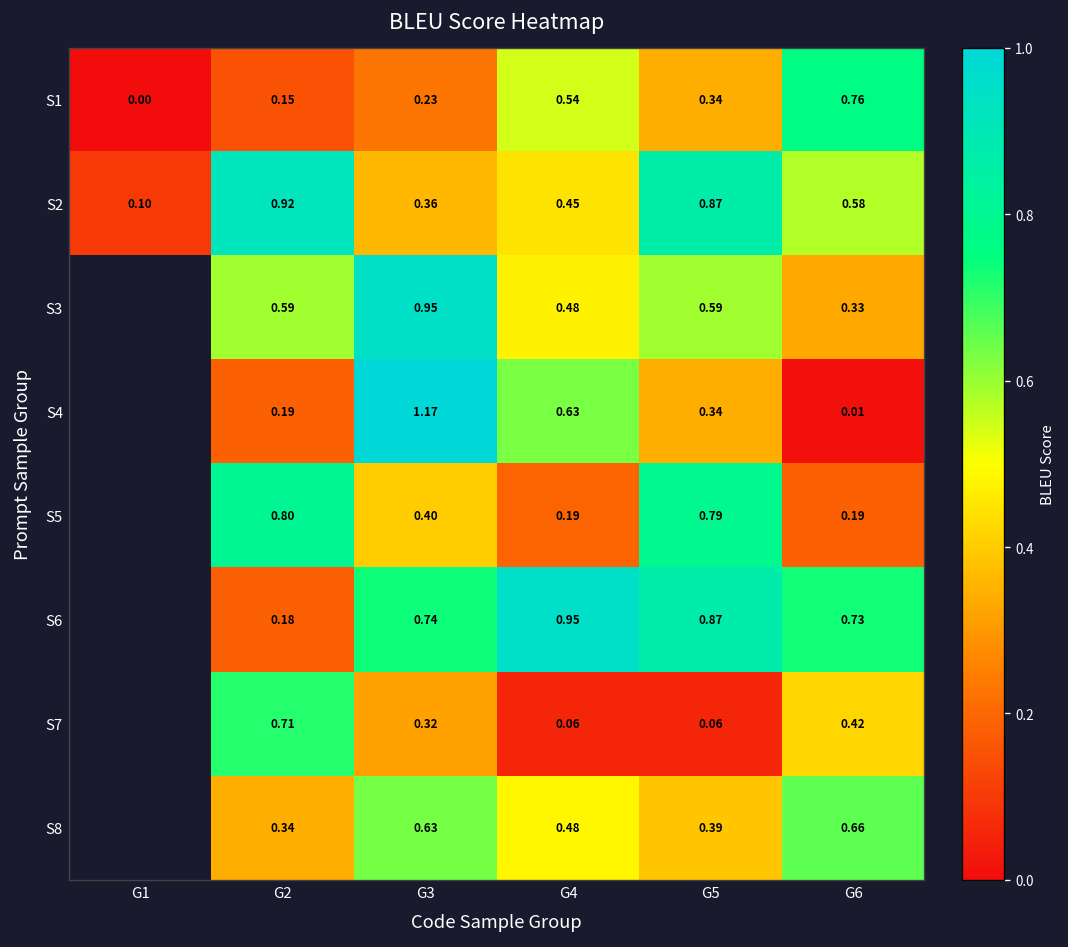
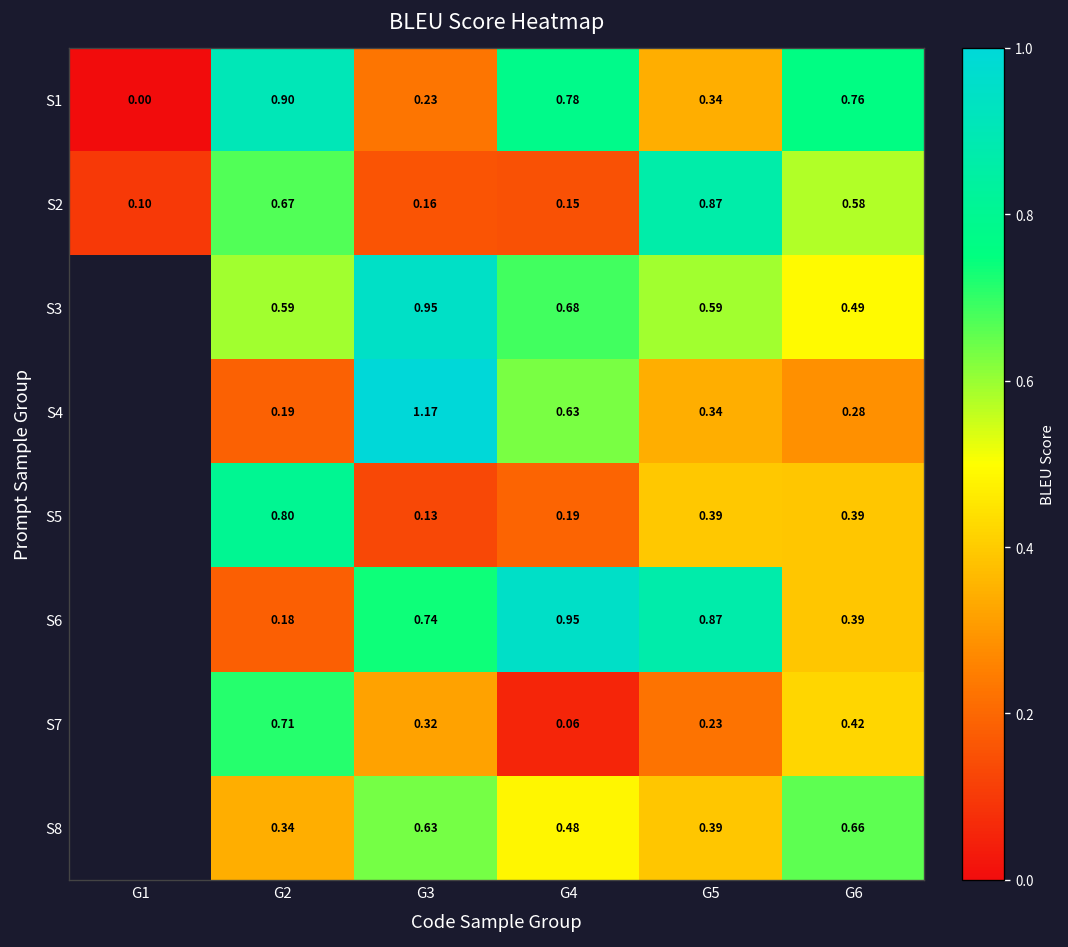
  {
    "S1": {
      "G1": 0.00,
-     "G2": 0.15,
+     "G2": 0.90,
      "G3": 0.23,
-     "G4": 0.54,
+     "G4": 0.78,
      "G5": 0.34,
      "G6": 0.76
    },
    "S2": {
      "G1": 0.10,
-     "G2": 0.92,
-     "G3": 0.36,
-     "G4": 0.45,
+     "G2": 0.67,
+     "G3": 0.16,
+     "G4": 0.15,
      "G5": 0.87,
      "G6": 0.58
    },
    "S3": {
      "G2": 0.59,
      "G3": 0.95,
-     "G4": 0.48,
+     "G4": 0.68,
      "G5": 0.59,
-     "G6": 0.33
+     "G6": 0.49
    },
    "S4": {
      "G2": 0.19,
      "G3": 1.17,
      "G4": 0.63,
      "G5": 0.34,
-     "G6": 0.01
+     "G6": 0.28
    },
    "S5": {
      "G2": 0.80,
-     "G3": 0.40,
+     "G3": 0.13,
      "G4": 0.19,
-     "G5": 0.79,
-     "G6": 0.19
+     "G5": 0.39,
+     "G6": 0.39
    },
    "S6": {
      "G2": 0.18,
      "G3": 0.74,
      "G4": 0.95,
      "G5": 0.87,
-     "G6": 0.73
+     "G6": 0.39
    },
    "S7": {
      "G2": 0.71,
      "G3": 0.32,
      "G4": 0.06,
-     "G5": 0.06,
+     "G5": 0.23,
      "G6": 0.42
    },
    "S8": {
      "G2": 0.34,
      "G3": 0.63,
      "G4": 0.48,
      "G5": 0.39,
      "G6": 0.66
    }
  }
